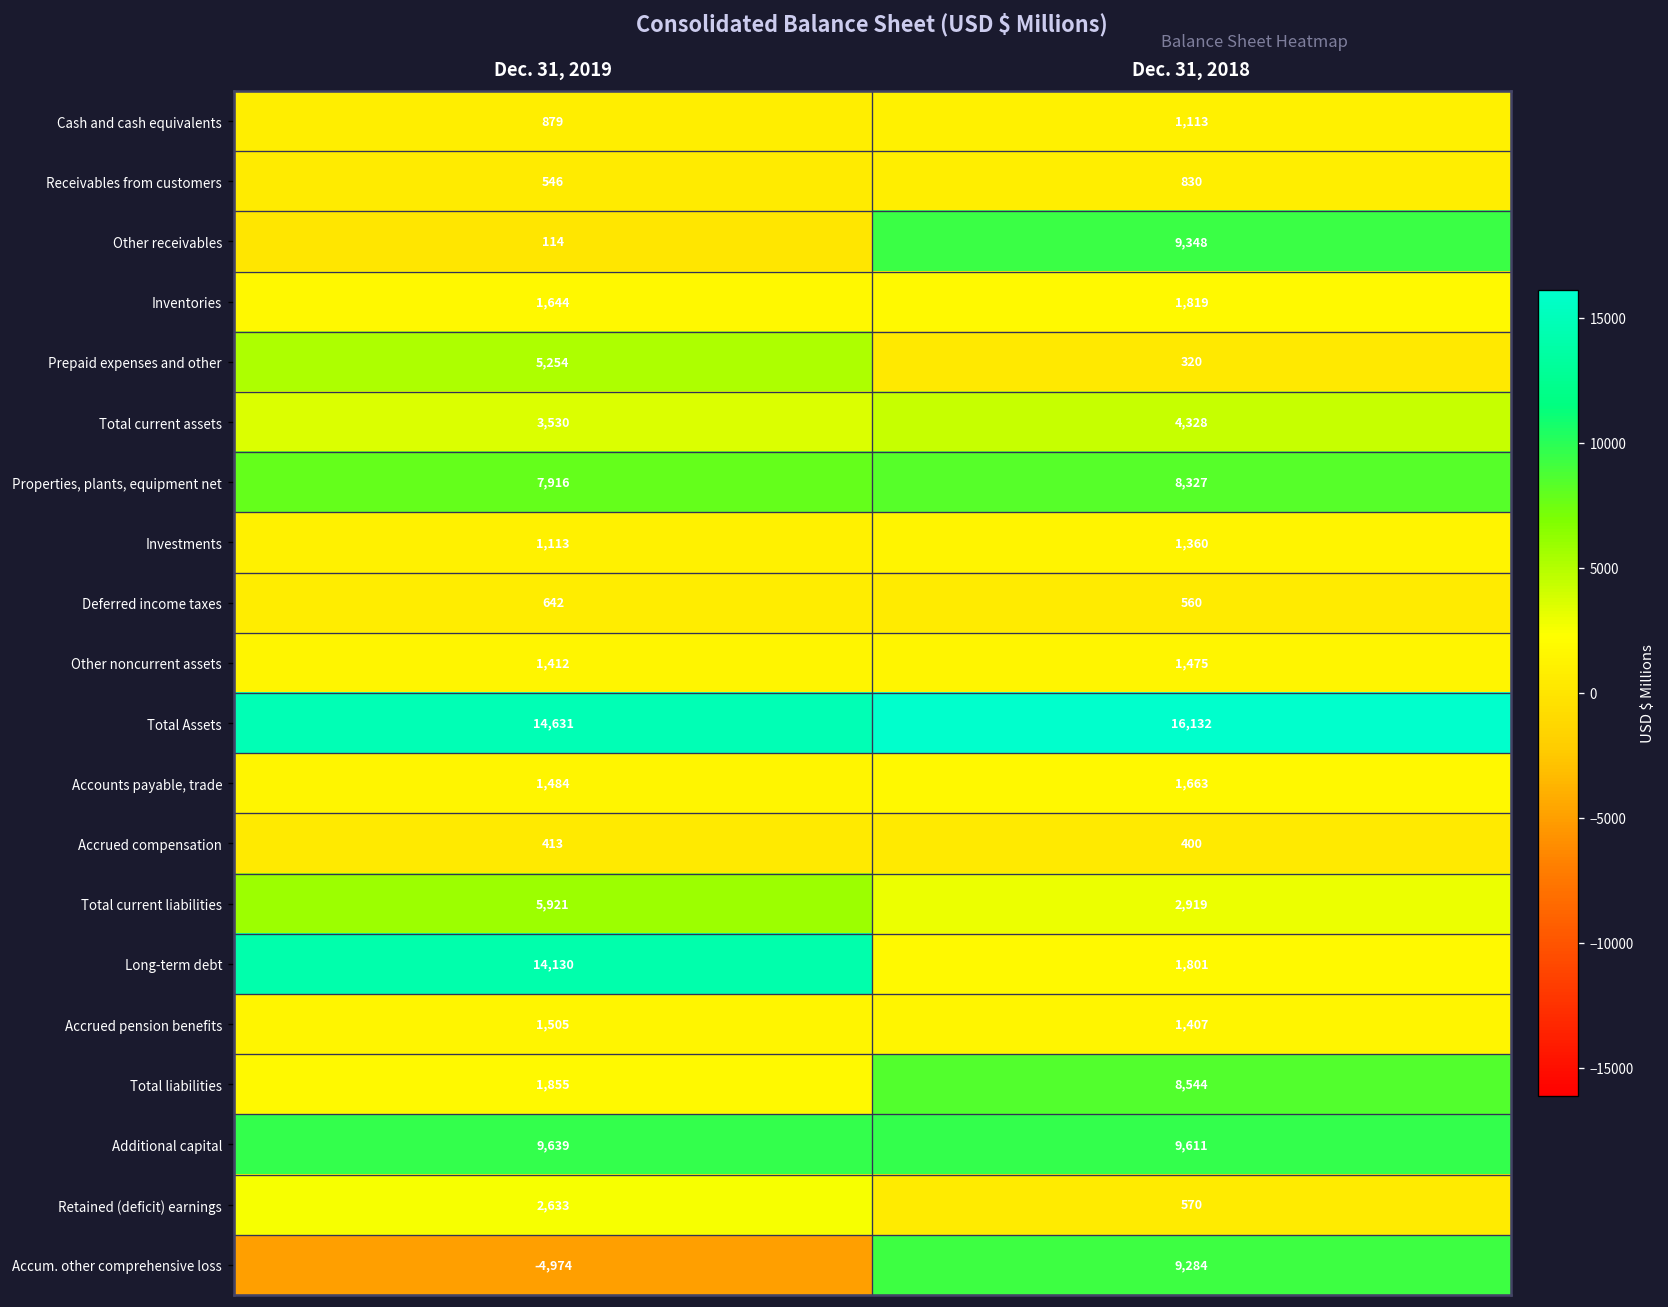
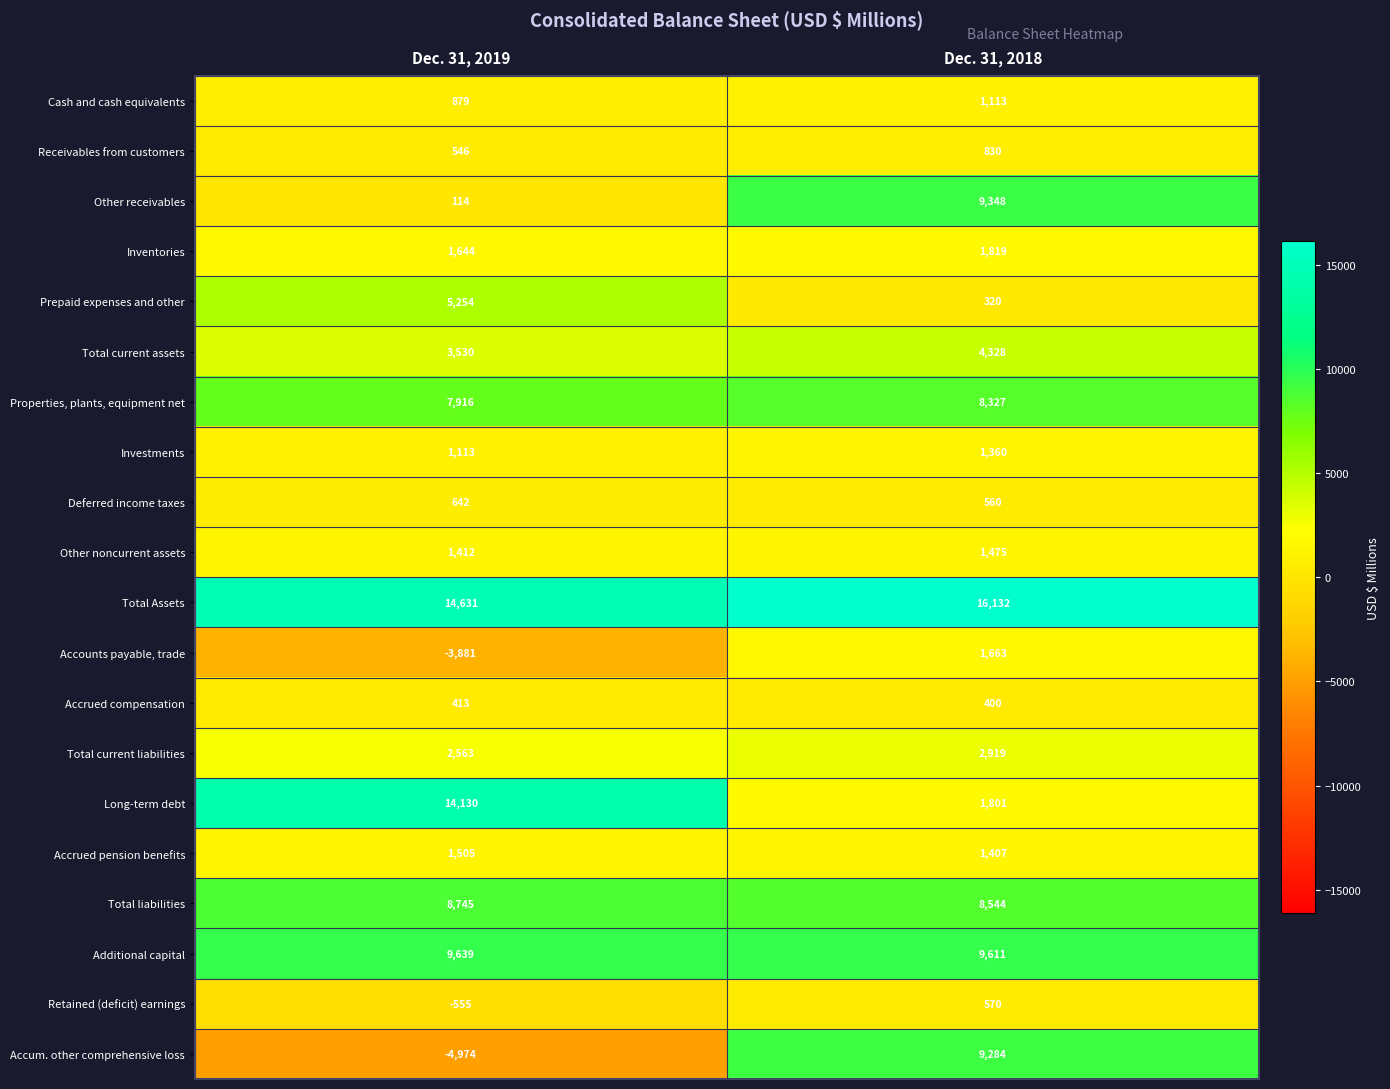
  {
    "Cash and cash equivalents": {
      "Dec. 31, 2019": "879",
      "Dec. 31, 2018": "1,113"
    },
    "Receivables from customers": {
      "Dec. 31, 2019": "546",
      "Dec. 31, 2018": "830"
    },
    "Other receivables": {
      "Dec. 31, 2019": "114",
      "Dec. 31, 2018": "9,348"
    },
    "Inventories": {
      "Dec. 31, 2019": "1,644",
      "Dec. 31, 2018": "1,819"
    },
    "Prepaid expenses and other": {
      "Dec. 31, 2019": "5,254",
      "Dec. 31, 2018": "320"
    },
    "Total current assets": {
      "Dec. 31, 2019": "3,530",
      "Dec. 31, 2018": "4,328"
    },
    "Properties, plants, equipment net": {
      "Dec. 31, 2019": "7,916",
      "Dec. 31, 2018": "8,327"
    },
    "Investments": {
      "Dec. 31, 2019": "1,113",
      "Dec. 31, 2018": "1,360"
    },
    "Deferred income taxes": {
      "Dec. 31, 2019": "642",
      "Dec. 31, 2018": "560"
    },
    "Other noncurrent assets": {
      "Dec. 31, 2019": "1,412",
      "Dec. 31, 2018": "1,475"
    },
    "Total Assets": {
      "Dec. 31, 2019": "14,631",
      "Dec. 31, 2018": "16,132"
    },
    "Accounts payable, trade": {
-     "Dec. 31, 2019": "1,484",
+     "Dec. 31, 2019": "-3,881",
      "Dec. 31, 2018": "1,663"
    },
    "Accrued compensation": {
      "Dec. 31, 2019": "413",
      "Dec. 31, 2018": "400"
    },
    "Total current liabilities": {
-     "Dec. 31, 2019": "5,921",
+     "Dec. 31, 2019": "2,563",
      "Dec. 31, 2018": "2,919"
    },
    "Long-term debt": {
      "Dec. 31, 2019": "14,130",
      "Dec. 31, 2018": "1,801"
    },
    "Accrued pension benefits": {
      "Dec. 31, 2019": "1,505",
      "Dec. 31, 2018": "1,407"
    },
    "Total liabilities": {
-     "Dec. 31, 2019": "1,855",
+     "Dec. 31, 2019": "8,745",
      "Dec. 31, 2018": "8,544"
    },
    "Additional capital": {
      "Dec. 31, 2019": "9,639",
      "Dec. 31, 2018": "9,611"
    },
    "Retained (deficit) earnings": {
-     "Dec. 31, 2019": "2,633",
+     "Dec. 31, 2019": "-555",
      "Dec. 31, 2018": "570"
    },
    "Accum. other comprehensive loss": {
      "Dec. 31, 2019": "-4,974",
      "Dec. 31, 2018": "9,284"
    }
  }
